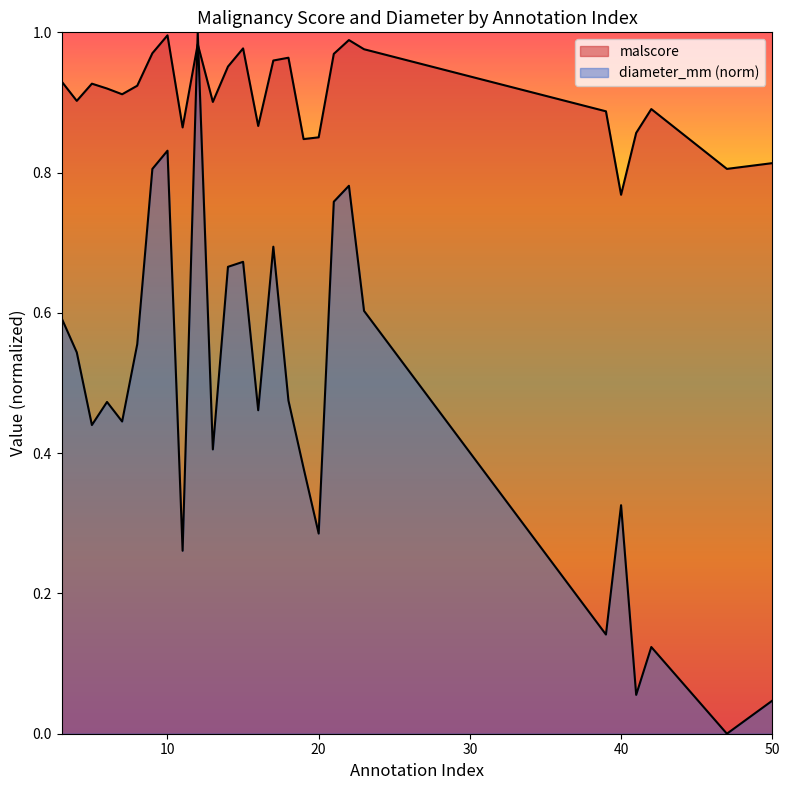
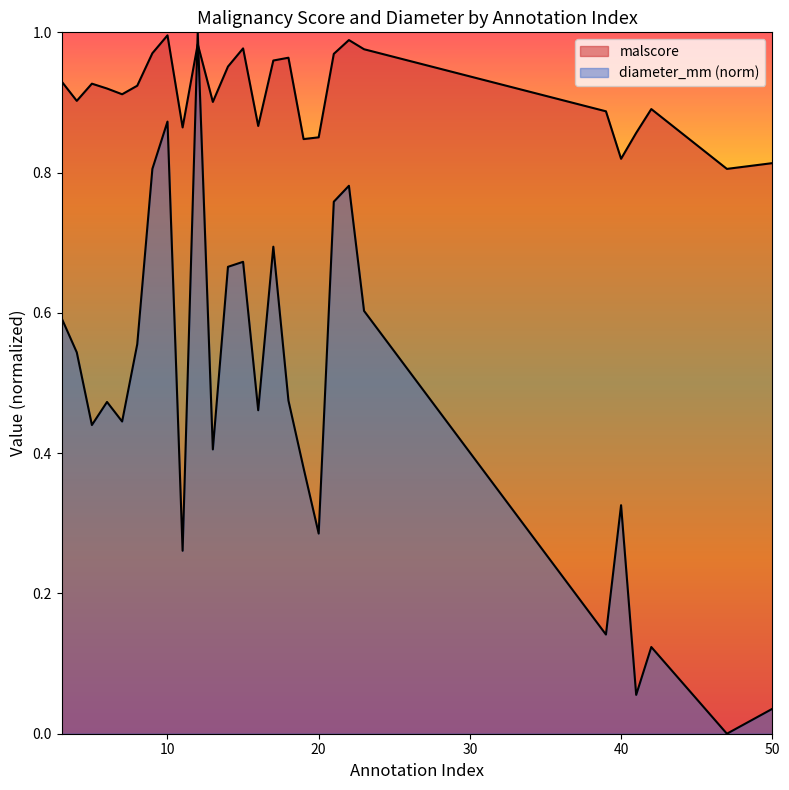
  {
    "malscore": {
      "10": 1.00,
      "20": 0.85,
-     "40": 0.77,
+     "40": 0.82,
      "50": 0.81
    },
    "diameter_mm (norm)": {
-     "10": 0.83,
+     "10": 0.87,
      "20": 0.29,
      "40": 0.33,
-     "50": 0.05
+     "50": 0.04
    }
  }
